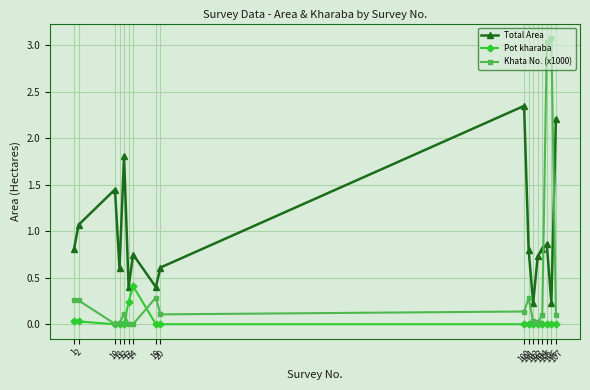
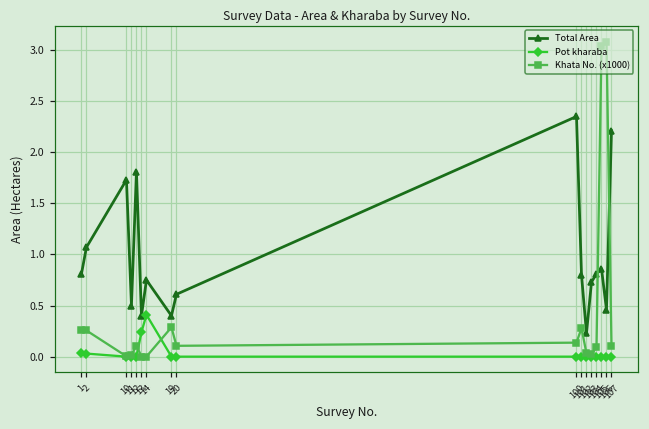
  {
    "Total Area": {
      "1": 0.8,
      "2": 1.1,
-     "10": 1.5,
-     "11": 0.6,
+     "10": 1.7,
+     "11": 0.5,
      "12": 1.8,
      "13": 0.4,
      "14": 0.8,
      "19": 0.4,
      "20": 0.6,
      "100": 2.4,
      "101": 0.8,
      "102": 0.2,
      "103": 0.7,
      "104": 0.8,
      "105": 0.9,
-     "106": 0.2,
+     "106": 0.5,
      "107": 2.2
    }
  }
